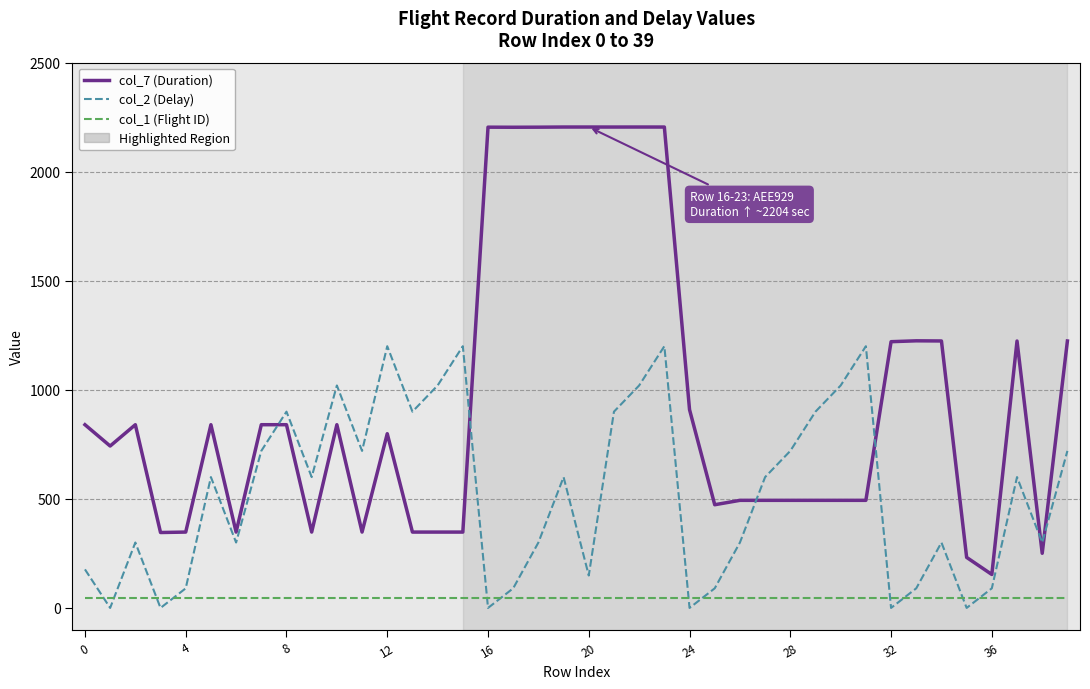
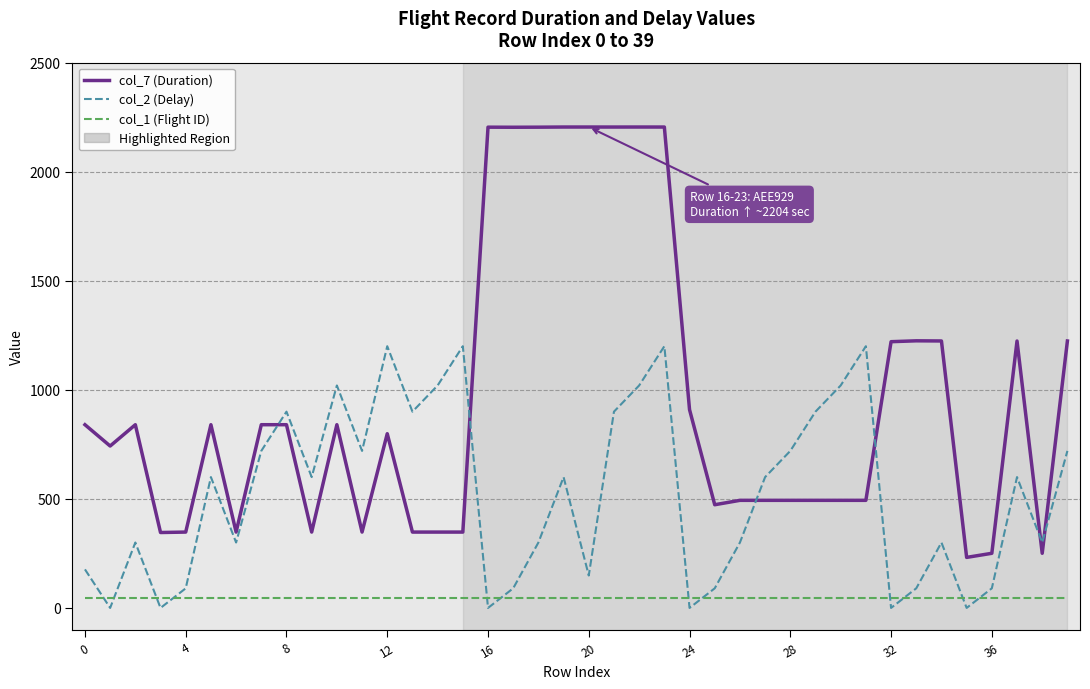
  {
    "col_7 (Duration)": {
      "0": 840,
      "4": 350,
      "8": 840,
      "12": 800,
      "16": 2200,
      "20": 2200,
      "24": 910,
      "28": 490,
      "32": 1220,
-     "36": 150
+     "36": 250
    },
    "col_2 (Delay)": {
      "0": 180,
      "4": 90,
      "8": 900,
      "12": 1200,
      "16": 0,
      "20": 150,
      "24": 0,
      "28": 720,
      "32": 0,
      "36": 90
    },
    "col_1 (Flight ID)": {
      "0": 50,
      "4": 50,
      "8": 50,
      "12": 50,
      "16": 50,
      "20": 50,
      "24": 50,
      "28": 50,
      "32": 50,
      "36": 50
    }
  }
